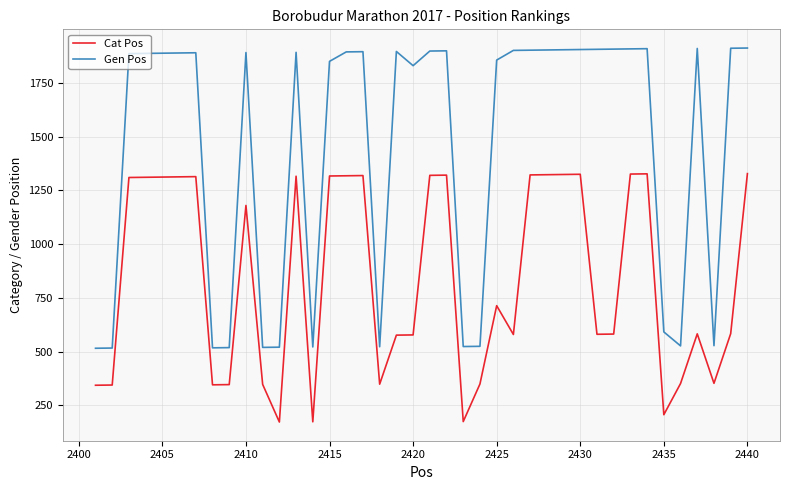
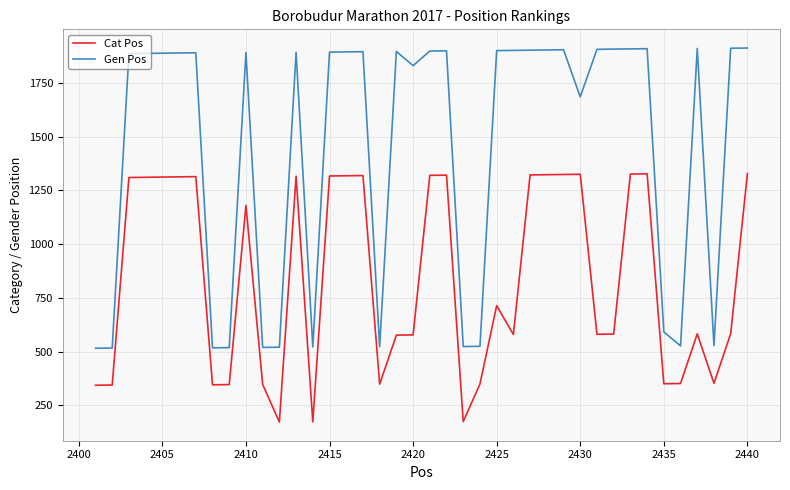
  {
    "Cat Pos": {
      "2405": 1310,
      "2410": 1180,
      "2415": 1320,
      "2420": 580,
      "2425": 710,
      "2430": 1330,
-     "2435": 210,
+     "2435": 350,
      "2440": 1330
    },
    "Gen Pos": {
      "2405": 1890,
      "2410": 1890,
-     "2415": 1850,
+     "2415": 1890,
      "2420": 1830,
-     "2425": 1860,
-     "2430": 1910,
+     "2425": 1900,
+     "2430": 1690,
      "2435": 590,
      "2440": 1910
    }
  }
